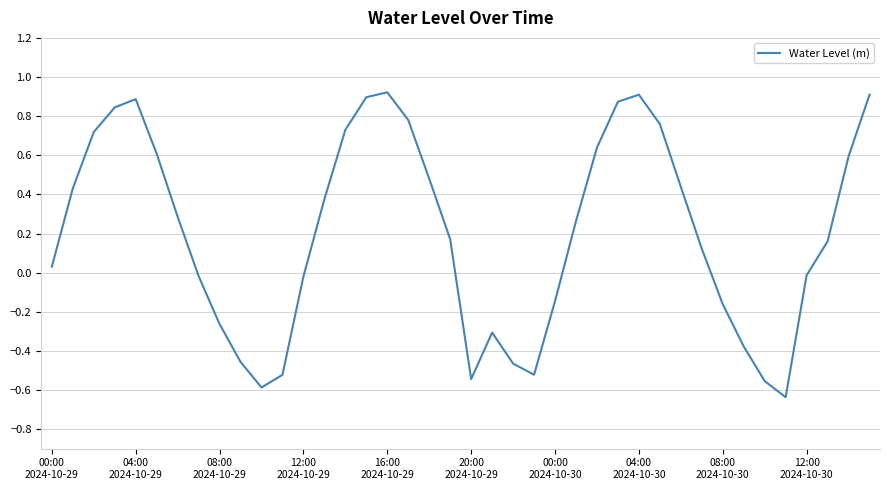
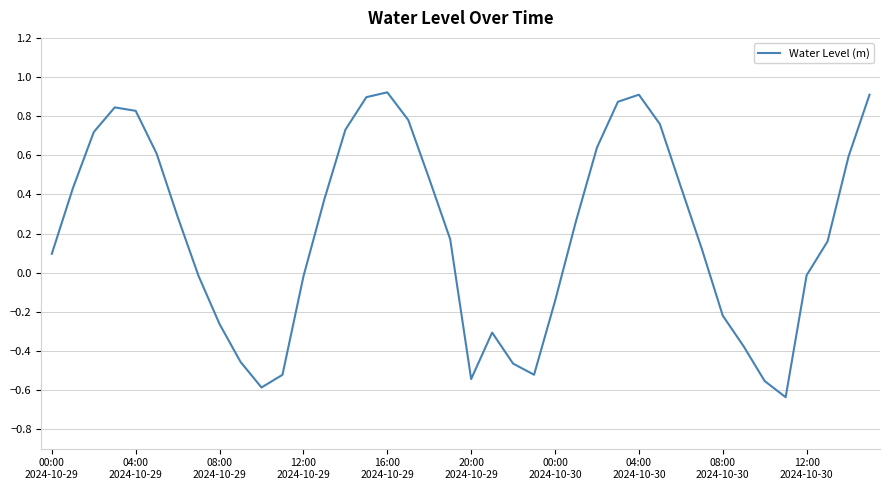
  {
-   "00:00 2024-10-29": 0.03,
-   "04:00 2024-10-29": 0.89,
+   "00:00 2024-10-29": 0.10,
+   "04:00 2024-10-29": 0.83,
    "08:00 2024-10-29": -0.26,
    "12:00 2024-10-29": -0.02,
    "16:00 2024-10-29": 0.92,
    "20:00 2024-10-29": -0.54,
    "00:00 2024-10-30": -0.15,
    "04:00 2024-10-30": 0.91,
-   "08:00 2024-10-30": -0.16,
+   "08:00 2024-10-30": -0.22,
    "12:00 2024-10-30": -0.01
  }
